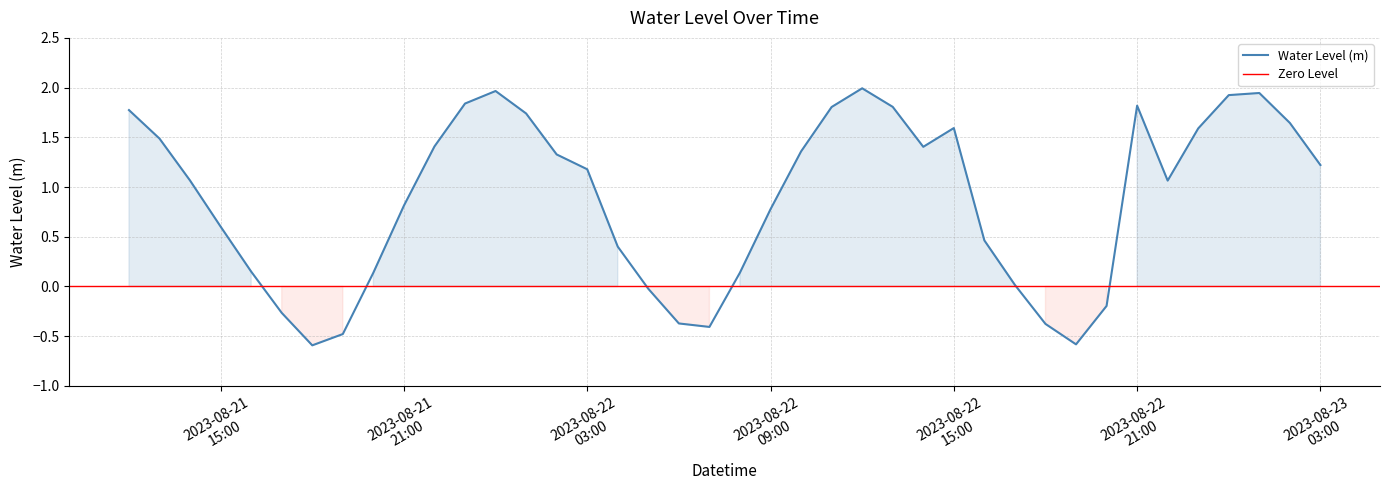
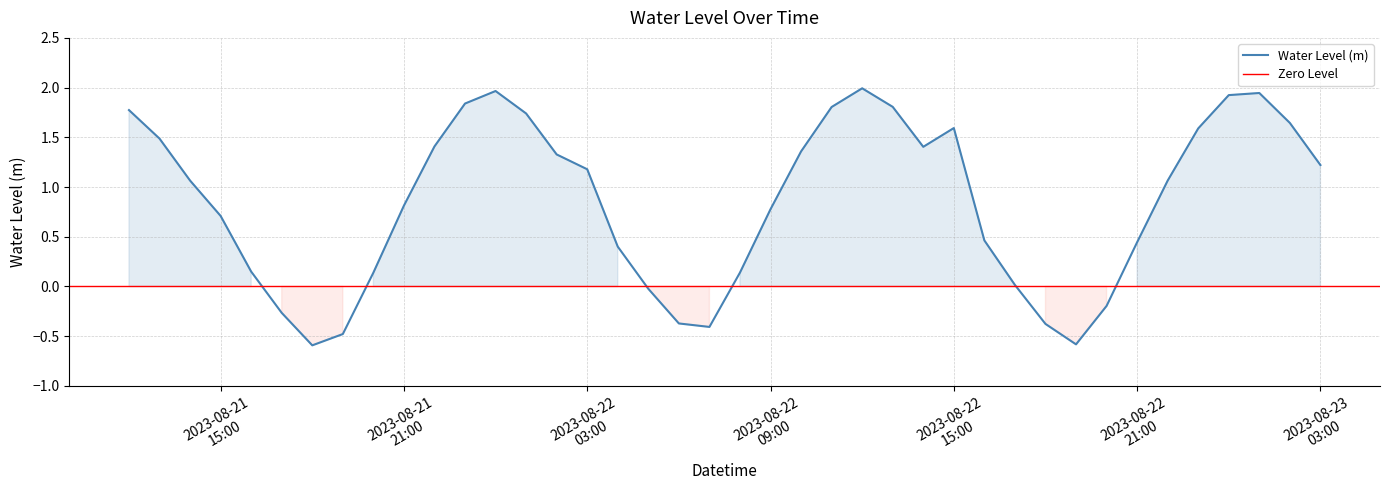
  {
-   "2023-08-21 15:00": 0.6,
+   "2023-08-21 15:00": 0.7,
    "2023-08-21 21:00": 0.8,
    "2023-08-22 03:00": 1.2,
    "2023-08-22 09:00": 0.8,
    "2023-08-22 15:00": 1.6,
-   "2023-08-22 21:00": 1.8,
+   "2023-08-22 21:00": 0.4,
    "2023-08-23 03:00": 1.2
  }
